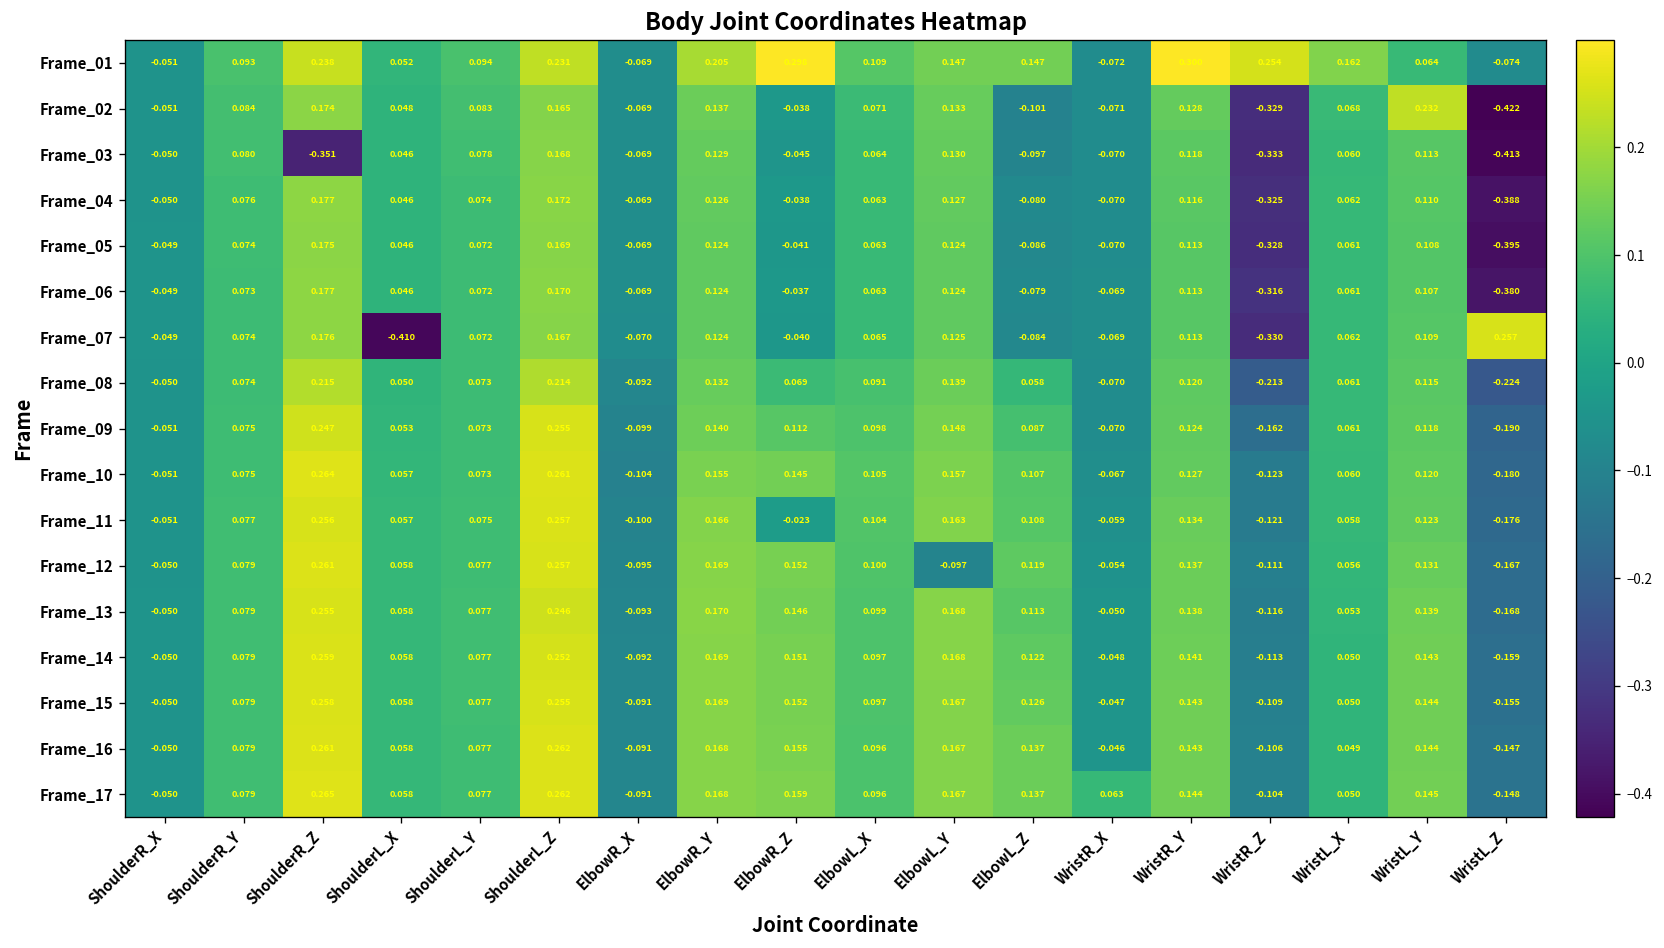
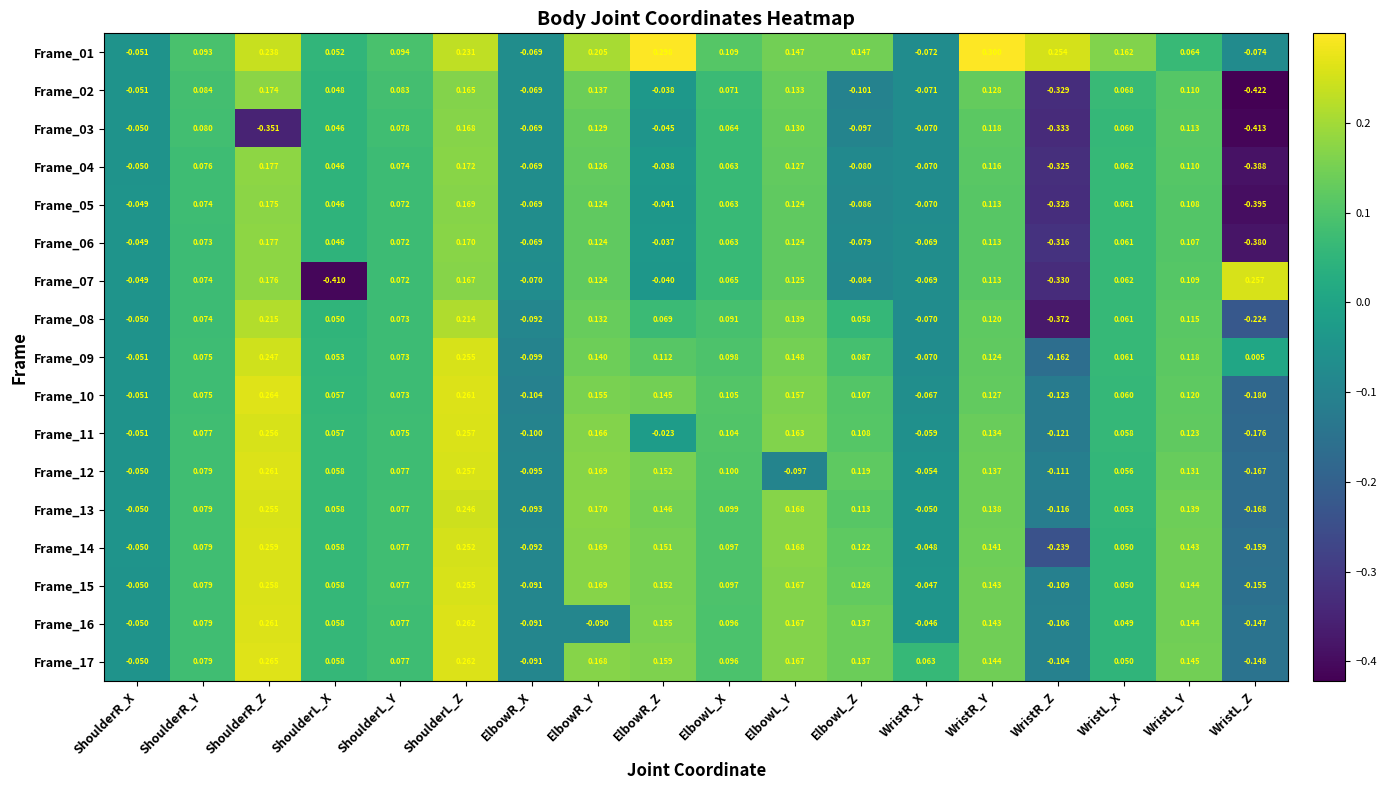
  {
    "Frame_02": {
      "ShoulderR_X": -0.051,
      "ShoulderR_Y": 0.084,
      "ShoulderR_Z": 0.174,
      "ShoulderL_X": 0.048,
      "ShoulderL_Y": 0.083,
      "ShoulderL_Z": 0.165,
      "ElbowR_X": -0.069,
      "ElbowR_Y": 0.137,
      "ElbowR_Z": -0.038,
      "ElbowL_X": 0.071,
      "ElbowL_Y": 0.133,
      "ElbowL_Z": -0.101,
      "WristR_X": -0.071,
      "WristR_Y": 0.128,
      "WristR_Z": -0.329,
      "WristL_X": 0.068,
-     "WristL_Y": 0.232,
+     "WristL_Y": 0.110,
      "WristL_Z": -0.422
    },
    "Frame_08": {
      "ShoulderR_X": -0.050,
      "ShoulderR_Y": 0.074,
      "ShoulderR_Z": 0.215,
      "ShoulderL_X": 0.050,
      "ShoulderL_Y": 0.073,
      "ShoulderL_Z": 0.214,
      "ElbowR_X": -0.092,
      "ElbowR_Y": 0.132,
      "ElbowR_Z": 0.069,
      "ElbowL_X": 0.091,
      "ElbowL_Y": 0.139,
      "ElbowL_Z": 0.058,
      "WristR_X": -0.070,
      "WristR_Y": 0.120,
-     "WristR_Z": -0.213,
+     "WristR_Z": -0.372,
      "WristL_X": 0.061,
      "WristL_Y": 0.115,
      "WristL_Z": -0.224
    },
    "Frame_09": {
      "ShoulderR_X": -0.051,
      "ShoulderR_Y": 0.075,
      "ShoulderR_Z": 0.247,
      "ShoulderL_X": 0.053,
      "ShoulderL_Y": 0.073,
      "ElbowR_X": -0.099,
      "ElbowR_Y": 0.140,
      "ElbowR_Z": 0.112,
      "ElbowL_X": 0.098,
      "ElbowL_Y": 0.148,
      "ElbowL_Z": 0.087,
      "WristR_X": -0.070,
      "WristR_Y": 0.124,
      "WristR_Z": -0.162,
      "WristL_X": 0.061,
      "WristL_Y": 0.118,
-     "WristL_Z": -0.190
+     "WristL_Z": 0.005
    },
    "Frame_14": {
      "ShoulderR_X": -0.050,
      "ShoulderR_Y": 0.079,
      "ShoulderL_X": 0.058,
      "ShoulderL_Y": 0.077,
      "ElbowR_X": -0.092,
      "ElbowR_Y": 0.169,
      "ElbowR_Z": 0.151,
      "ElbowL_X": 0.097,
      "ElbowL_Y": 0.168,
      "ElbowL_Z": 0.122,
      "WristR_X": -0.048,
      "WristR_Y": 0.141,
-     "WristR_Z": -0.113,
+     "WristR_Z": -0.239,
      "WristL_X": 0.050,
      "WristL_Y": 0.143,
      "WristL_Z": -0.159
    },
    "Frame_16": {
      "ShoulderR_X": -0.050,
      "ShoulderR_Y": 0.079,
      "ShoulderL_X": 0.058,
      "ShoulderL_Y": 0.077,
      "ElbowR_X": -0.091,
-     "ElbowR_Y": 0.168,
+     "ElbowR_Y": -0.090,
      "ElbowR_Z": 0.155,
      "ElbowL_X": 0.096,
      "ElbowL_Y": 0.167,
      "ElbowL_Z": 0.137,
      "WristR_X": -0.046,
      "WristR_Y": 0.143,
      "WristR_Z": -0.106,
      "WristL_X": 0.049,
      "WristL_Y": 0.144,
      "WristL_Z": -0.147
    }
  }
